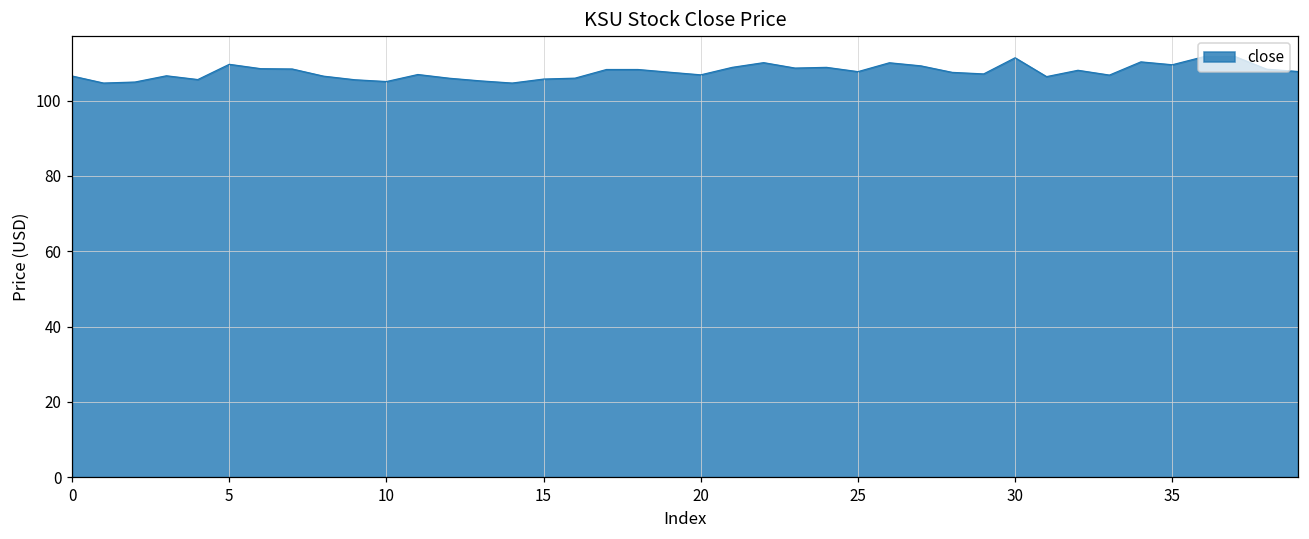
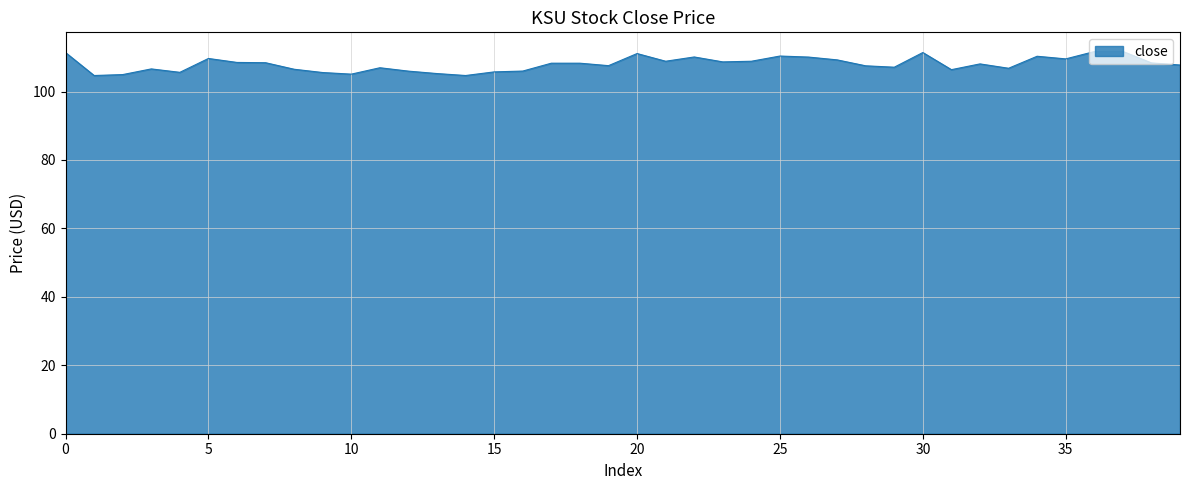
  {
-   "0": 107,
+   "0": 111,
    "5": 110,
    "10": 105,
    "15": 106,
-   "20": 107,
-   "25": 108,
+   "20": 111,
+   "25": 110,
    "30": 111,
    "35": 110
  }
